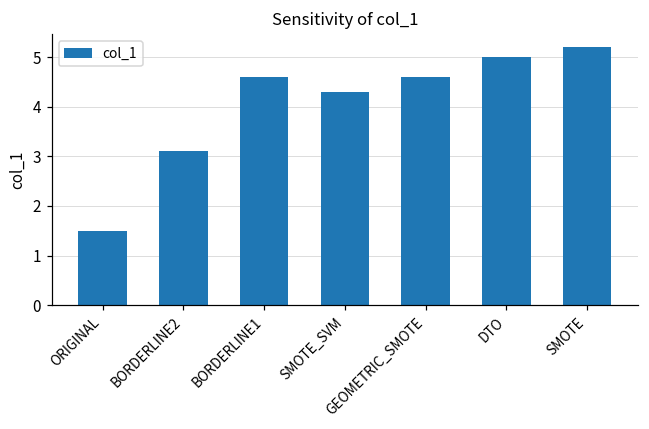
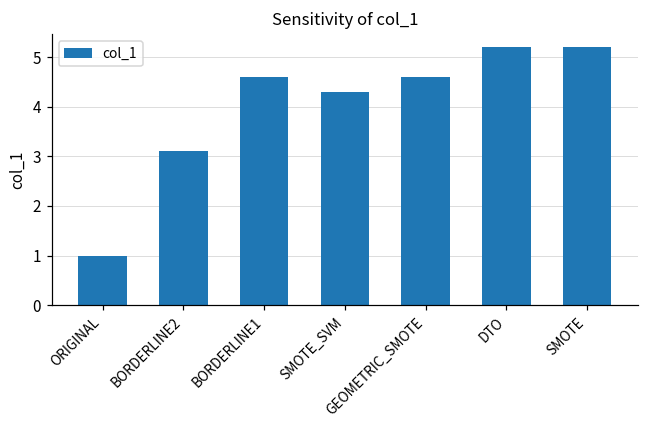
  {
-   "ORIGINAL": 1.5,
+   "ORIGINAL": 1.0,
    "BORDERLINE2": 3.1,
    "BORDERLINE1": 4.6,
    "SMOTE_SVM": 4.3,
    "GEOMETRIC_SMOTE": 4.6,
-   "DTO": 5.0,
+   "DTO": 5.2,
    "SMOTE": 5.2
  }
